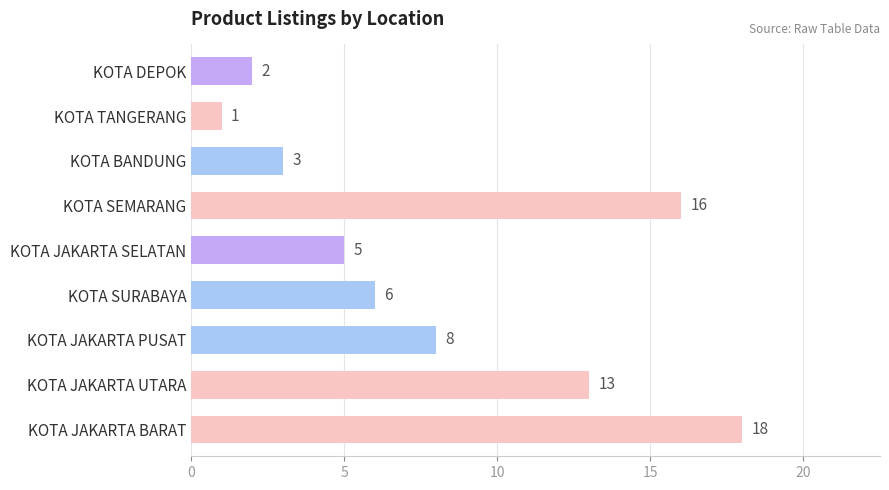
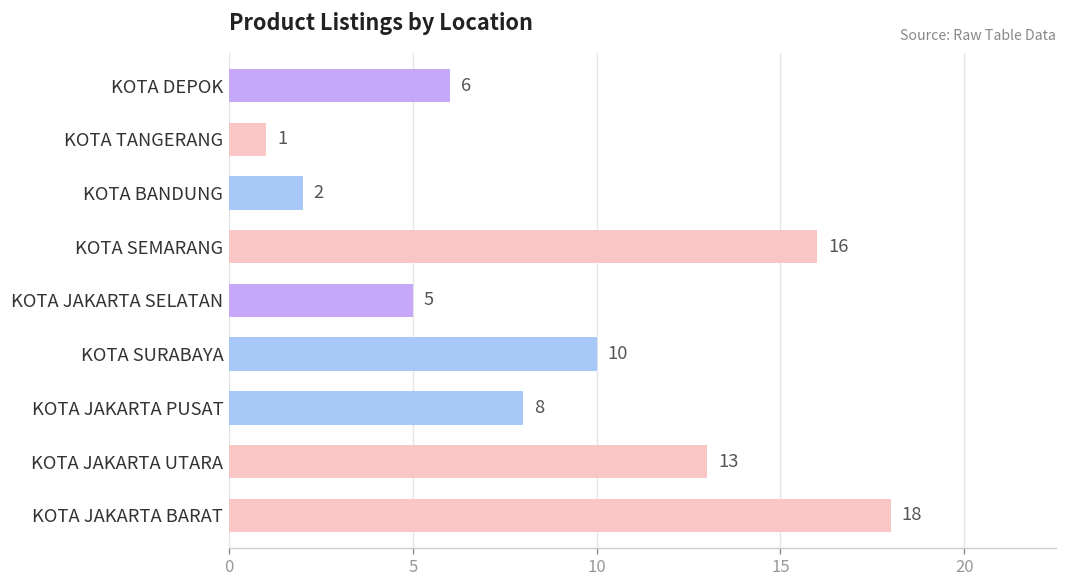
  {
-   "KOTA DEPOK": 2,
+   "KOTA DEPOK": 6,
    "KOTA TANGERANG": 1,
-   "KOTA BANDUNG": 3,
+   "KOTA BANDUNG": 2,
    "KOTA SEMARANG": 16,
    "KOTA JAKARTA SELATAN": 5,
-   "KOTA SURABAYA": 6,
+   "KOTA SURABAYA": 10,
    "KOTA JAKARTA PUSAT": 8,
    "KOTA JAKARTA UTARA": 13,
    "KOTA JAKARTA BARAT": 18
  }
